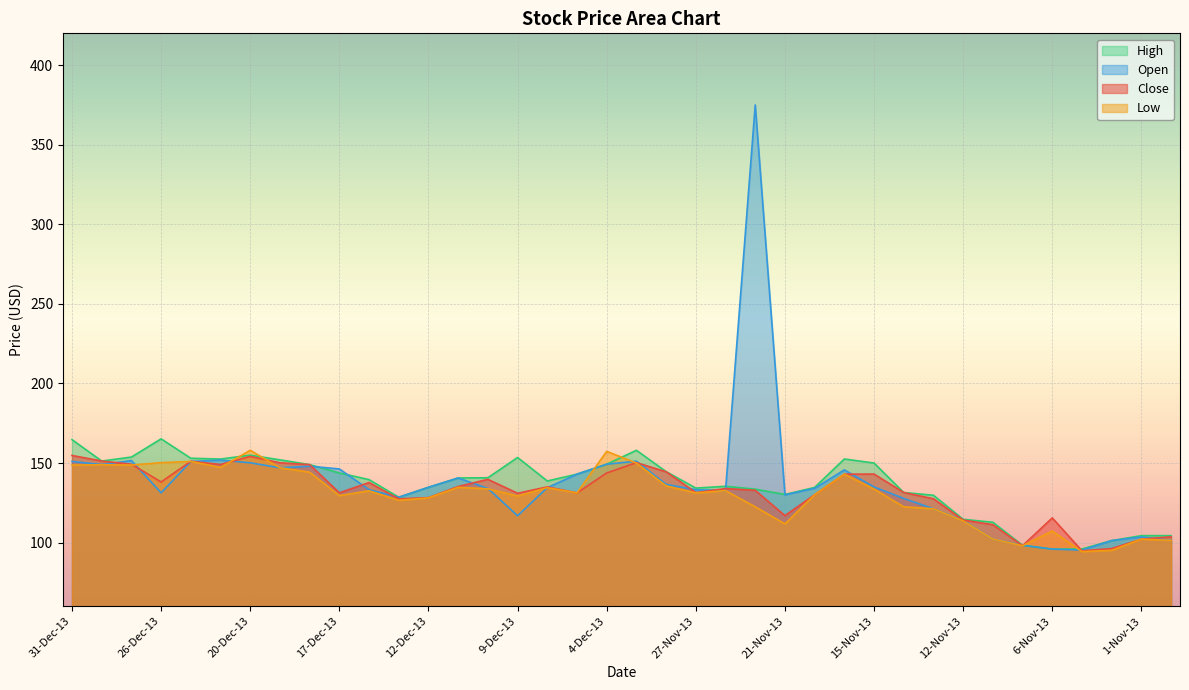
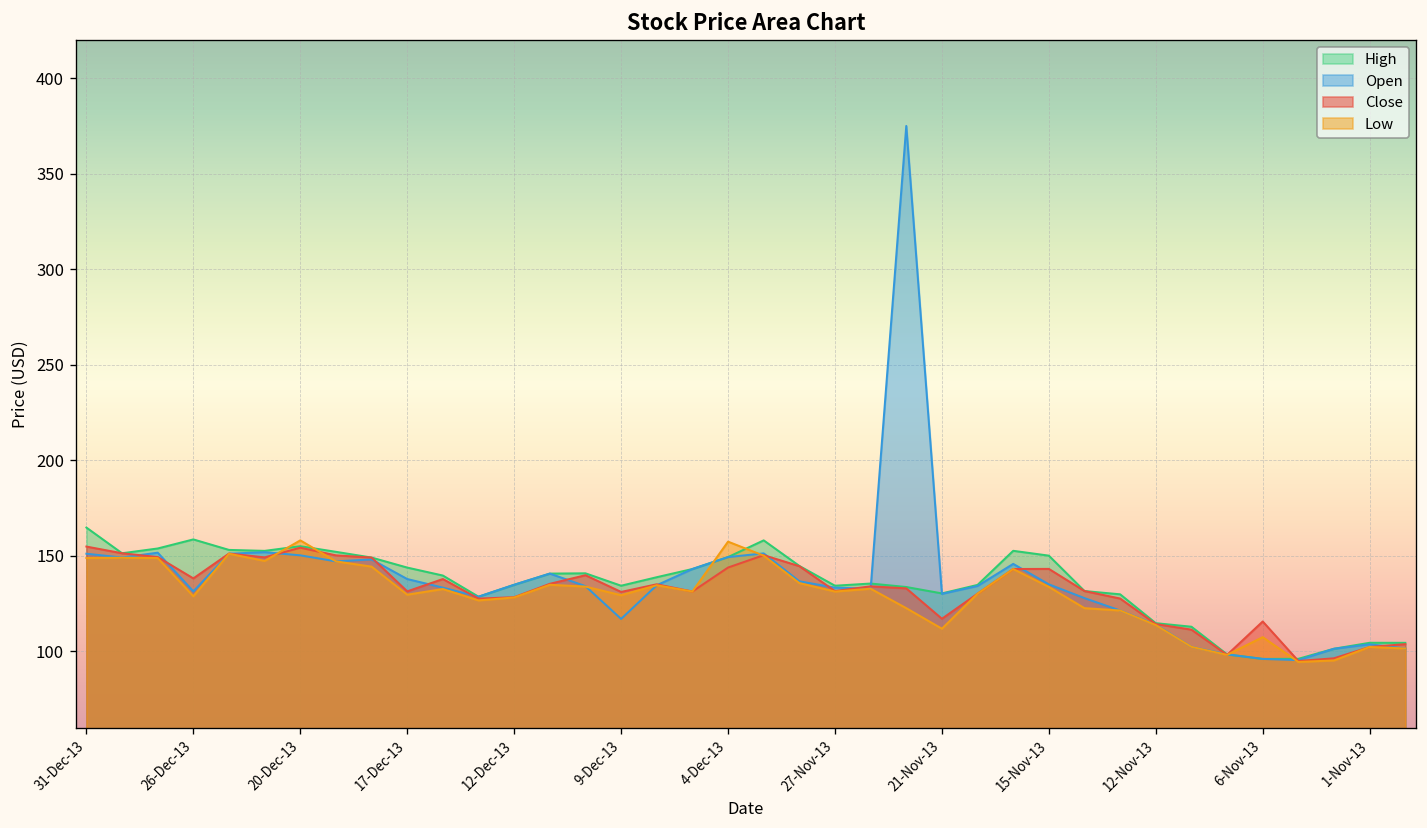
  {
    "High": {
      "31-Dec-13": 165,
-     "26-Dec-13": 165,
+     "26-Dec-13": 159,
      "17-Dec-13": 144,
-     "9-Dec-13": 153,
+     "9-Dec-13": 134,
      "15-Nov-13": 150
    },
    "Open": {
      "31-Dec-13": 151,
      "26-Dec-13": 131,
      "20-Dec-13": 150,
-     "17-Dec-13": 146,
+     "17-Dec-13": 138,
      "9-Dec-13": 117
    },
    "Close": {
      "31-Dec-13": 155,
      "26-Dec-13": 138,
      "17-Dec-13": 131,
      "9-Dec-13": 131,
      "4-Dec-13": 144,
      "21-Nov-13": 117,
      "15-Nov-13": 143,
      "6-Nov-13": 116
    },
    "Low": {
      "31-Dec-13": 149,
-     "26-Dec-13": 150,
+     "26-Dec-13": 129,
      "20-Dec-13": 158,
      "17-Dec-13": 130,
      "9-Dec-13": 129,
      "4-Dec-13": 157,
      "21-Nov-13": 112,
      "6-Nov-13": 107
    }
  }
